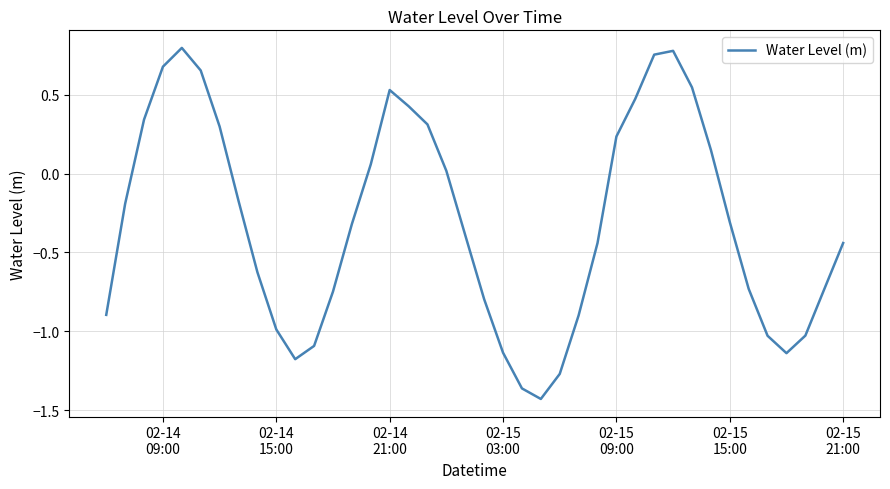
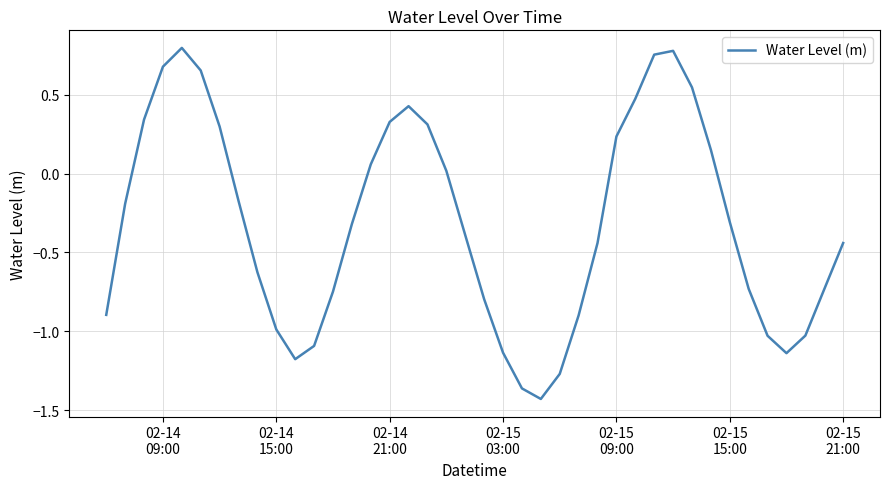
  {
    "02-14 09:00": 0.68,
    "02-14 15:00": -0.99,
-   "02-14 21:00": 0.53,
+   "02-14 21:00": 0.33,
    "02-15 03:00": -1.14,
    "02-15 09:00": 0.24,
    "02-15 15:00": -0.31,
    "02-15 21:00": -0.44
  }
